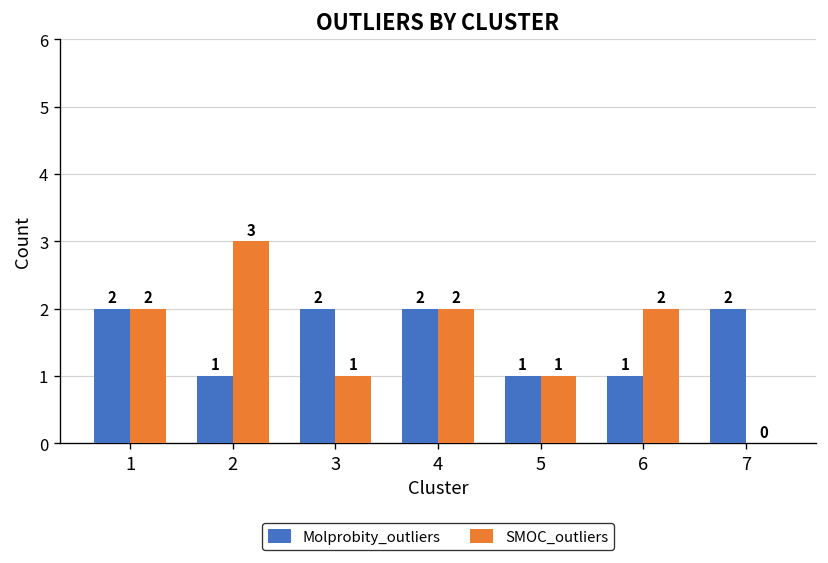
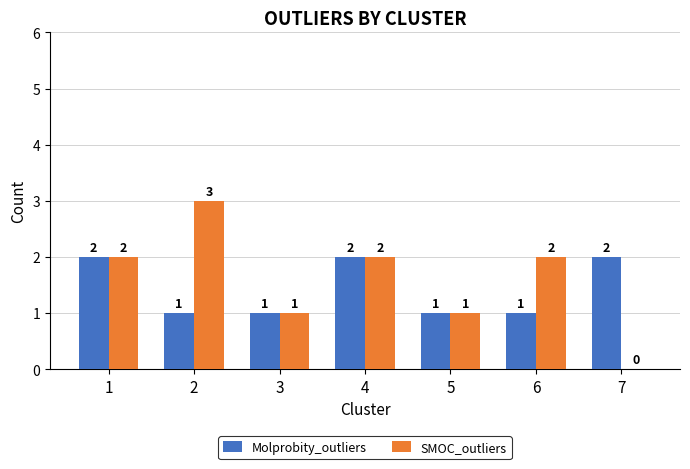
  {
    "Molprobity_outliers": {
      "1": 2,
      "2": 1,
-     "3": 2,
+     "3": 1,
      "4": 2,
      "5": 1,
      "6": 1,
      "7": 2
    },
    "SMOC_outliers": {
      "1": 2,
      "2": 3,
      "3": 1,
      "4": 2,
      "5": 1,
      "6": 2,
      "7": 0
    }
  }
